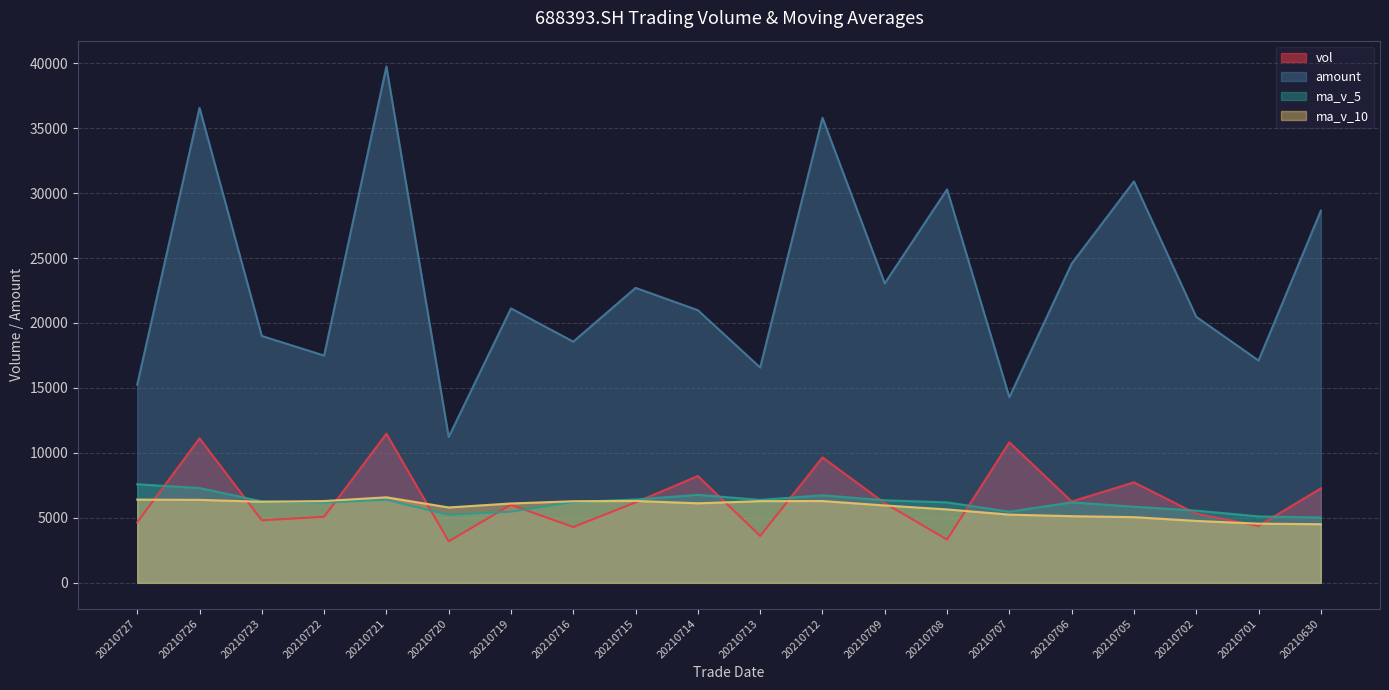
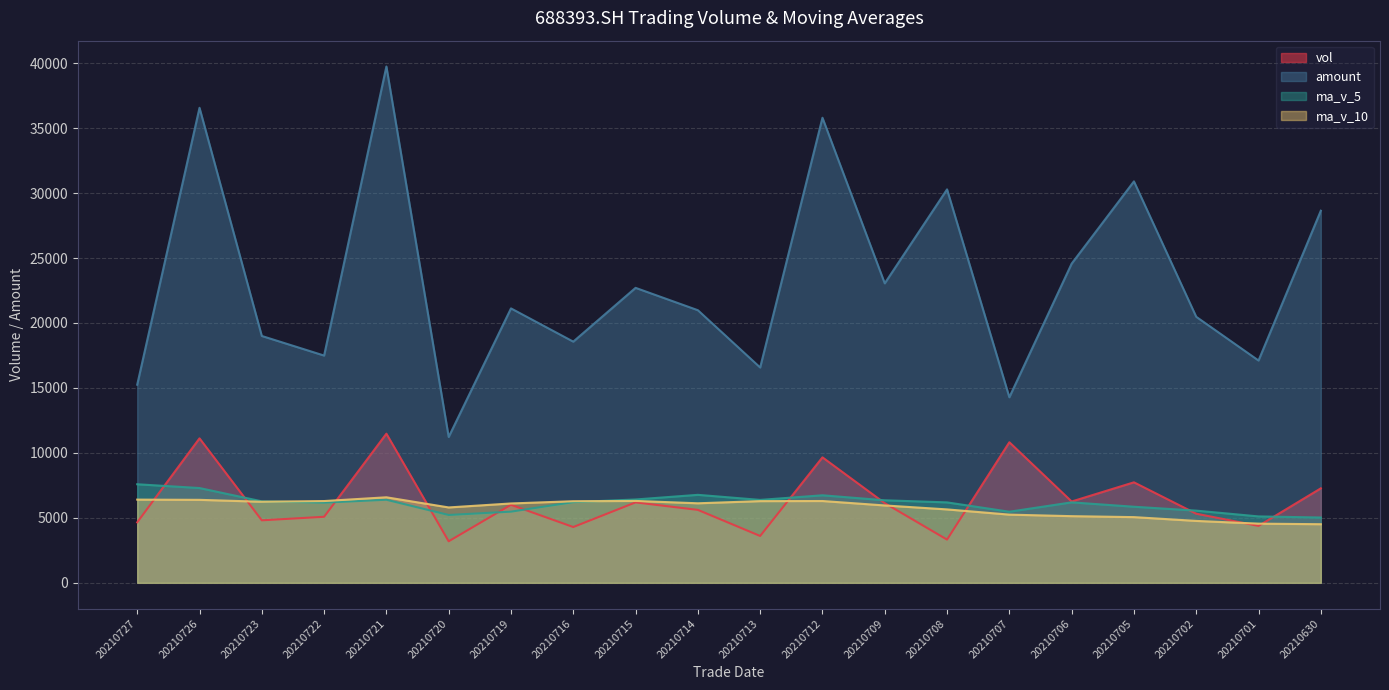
  {
    "vol": {
      "20210727": 4700,
      "20210726": 11100,
      "20210723": 4800,
      "20210722": 5100,
      "20210721": 11500,
      "20210720": 3200,
      "20210716": 4300,
-     "20210714": 8200,
+     "20210714": 5600,
      "20210713": 3600,
      "20210712": 9700,
      "20210708": 3300,
      "20210707": 10800,
      "20210705": 7700,
      "20210702": 5300,
      "20210630": 7300
    },
    "ma_v_10": {
      "20210727": 6400,
      "20210726": 6400,
      "20210720": 5800,
      "20210714": 6100,
      "20210712": 6300,
      "20210708": 5700,
      "20210707": 5200,
      "20210706": 5100,
      "20210705": 5100,
      "20210702": 4800,
      "20210630": 4500
    }
  }
